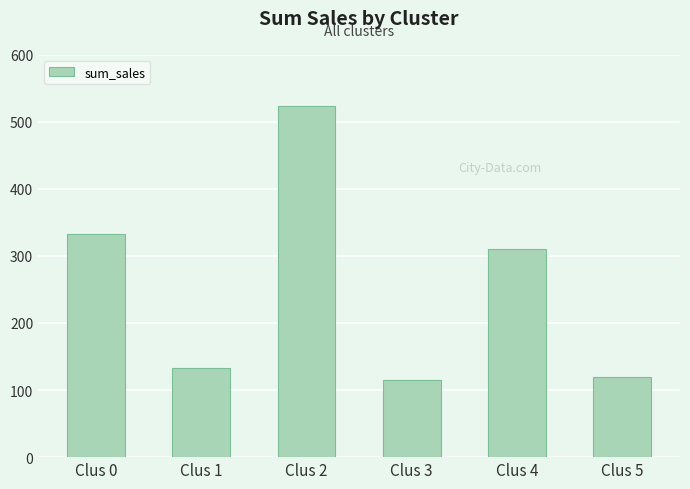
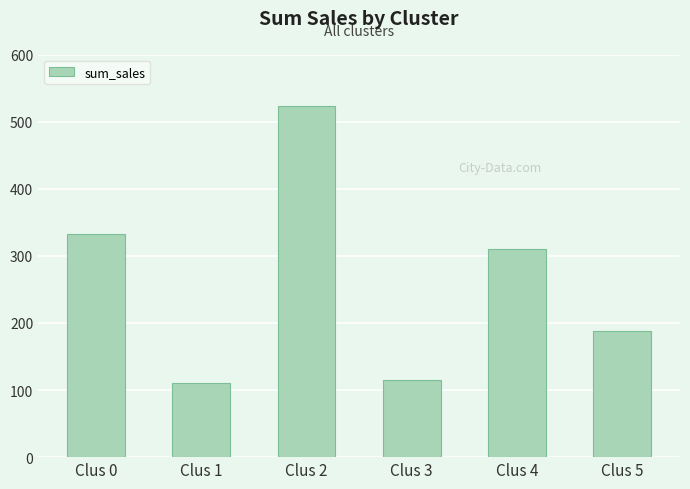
  {
    "Clus 0": 330,
-   "Clus 1": 130,
+   "Clus 1": 110,
    "Clus 2": 520,
    "Clus 3": 110,
    "Clus 4": 310,
-   "Clus 5": 120
+   "Clus 5": 190
  }
